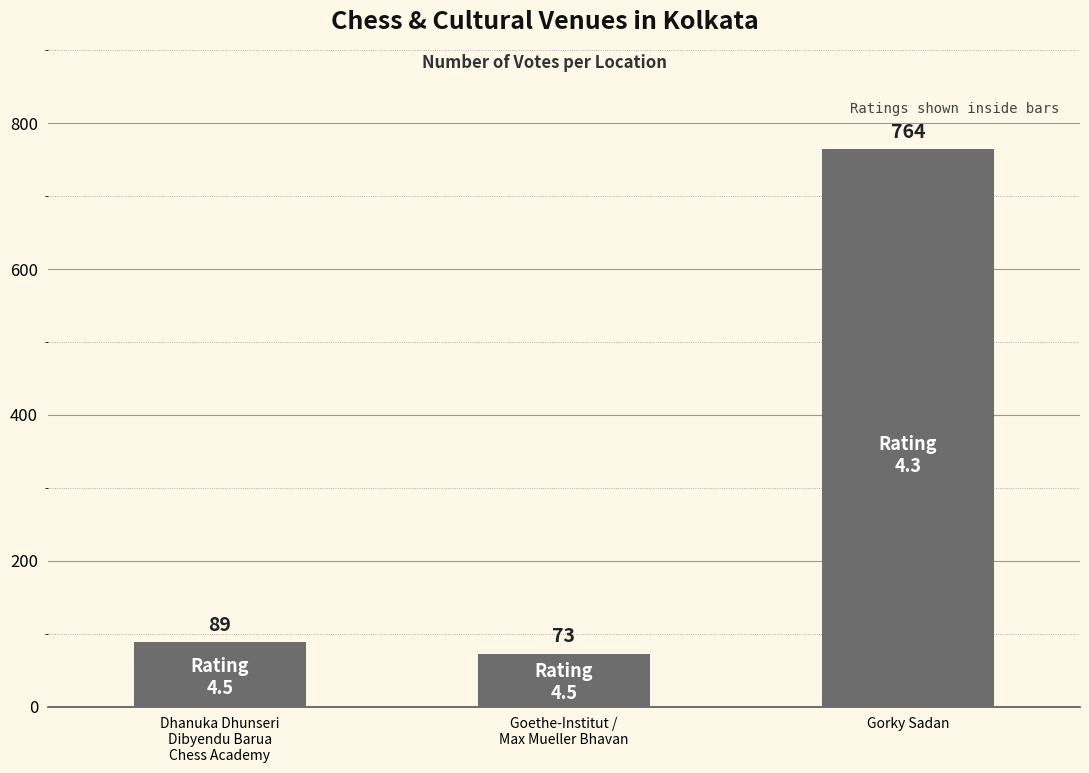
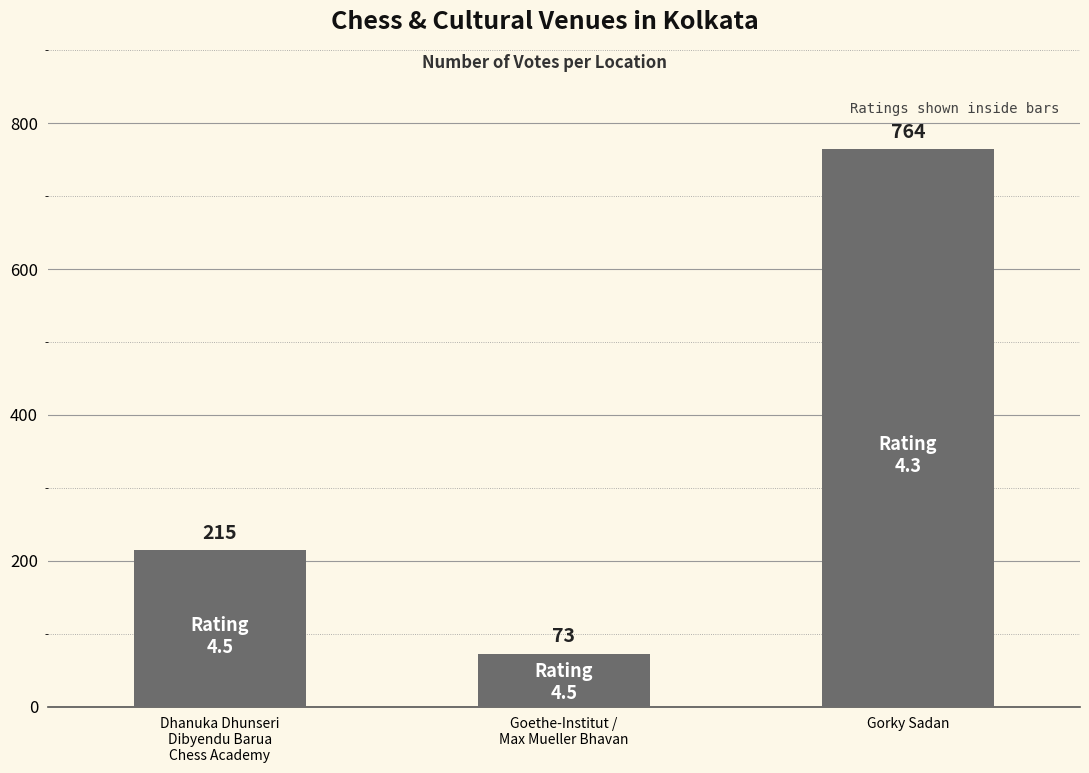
  {
-   "Dhanuka Dhunseri Dibyendu Barua Chess Academy": 89,
+   "Dhanuka Dhunseri Dibyendu Barua Chess Academy": 215,
    "Goethe-Institut / Max Mueller Bhavan": 73,
    "Gorky Sadan": 764
  }
